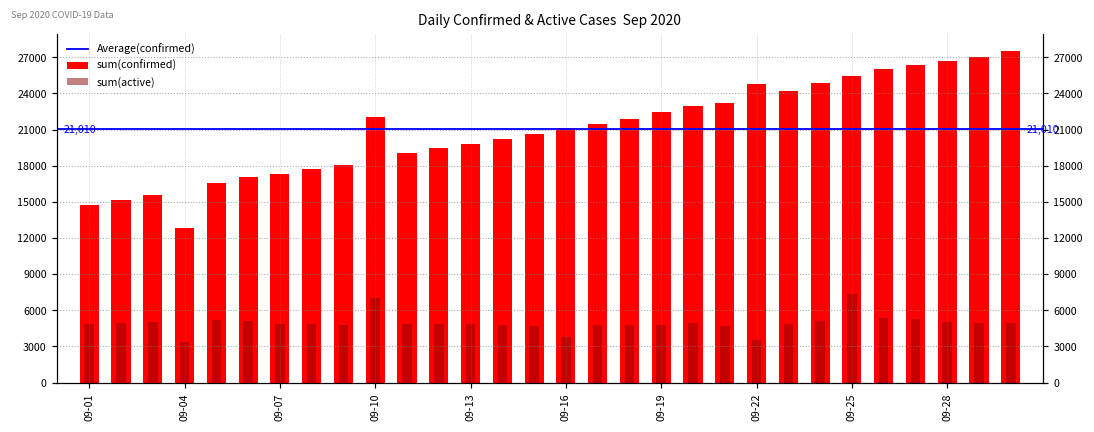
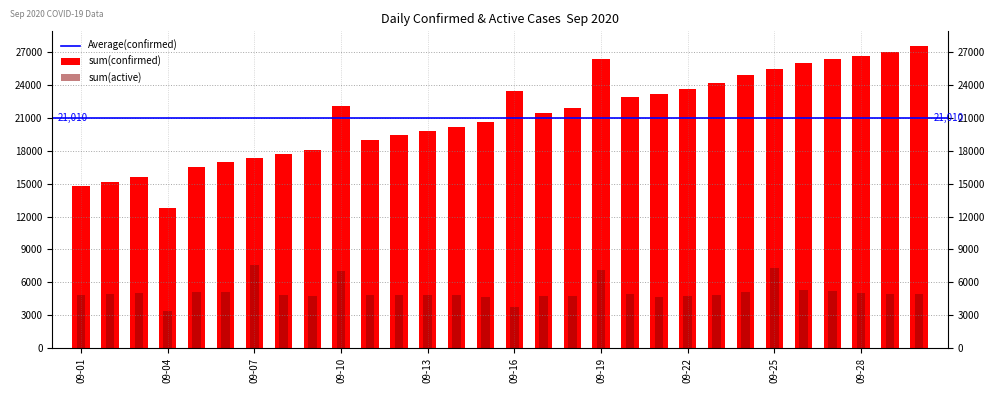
  {
    "sum(confirmed)": {
      "09-01": 14800,
      "09-04": 12800,
      "09-07": 17300,
      "09-10": 22100,
      "09-13": 19800,
-     "09-16": 21100,
-     "09-19": 22500,
-     "09-22": 24800,
+     "09-16": 23500,
+     "09-19": 26400,
+     "09-22": 23700,
      "09-25": 25500,
      "09-28": 26700
    },
    "sum(active)": {
-     "09-07": 4900,
-     "09-19": 4800,
-     "09-22": 3600
+     "09-07": 7600,
+     "09-19": 7200,
+     "09-22": 4800
    }
  }
